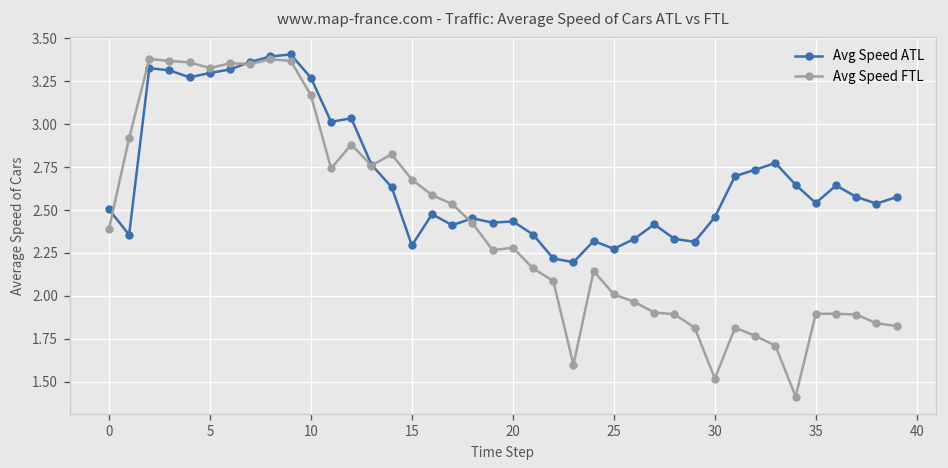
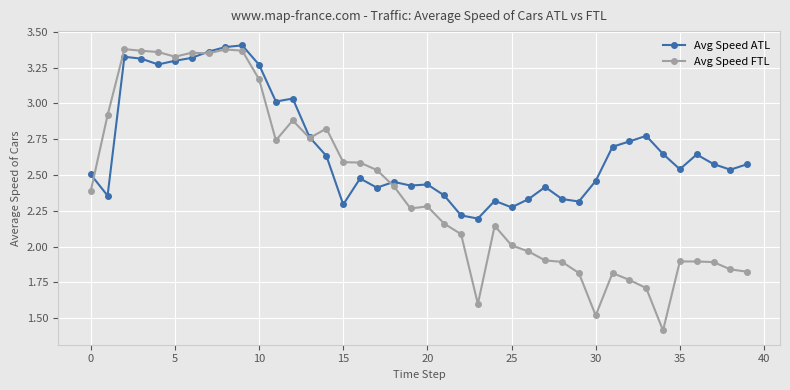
  {
    "Avg Speed ATL": {
      "0": 2.50,
      "5": 3.30,
      "10": 3.27,
      "15": 2.29,
      "20": 2.43,
      "25": 2.27,
      "30": 2.46,
      "35": 2.54
    },
    "Avg Speed FTL": {
      "0": 2.39,
      "5": 3.33,
      "10": 3.17,
-     "15": 2.68,
+     "15": 2.59,
      "20": 2.28,
      "25": 2.01,
      "30": 1.52,
      "35": 1.90
    }
  }
